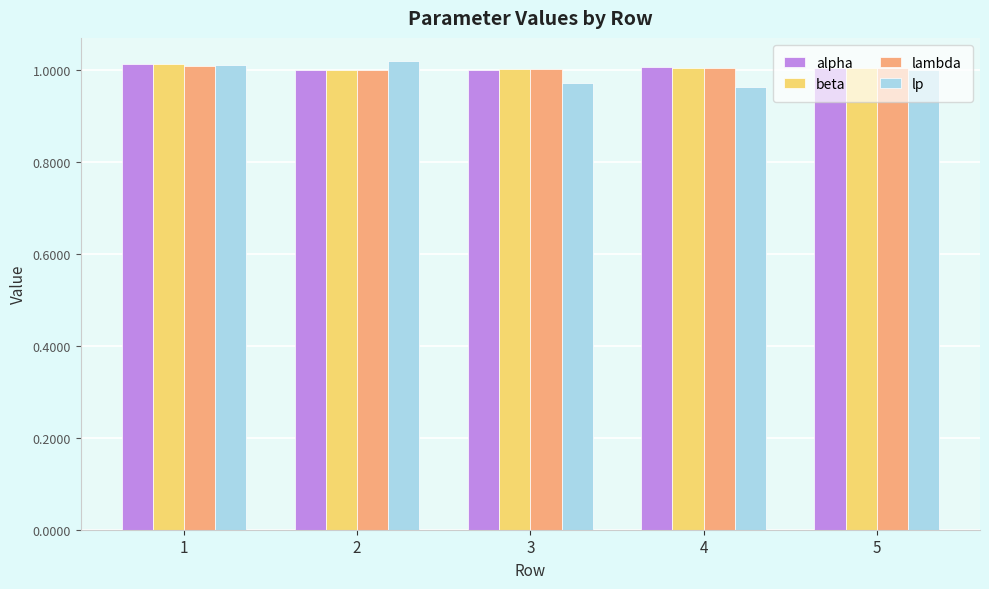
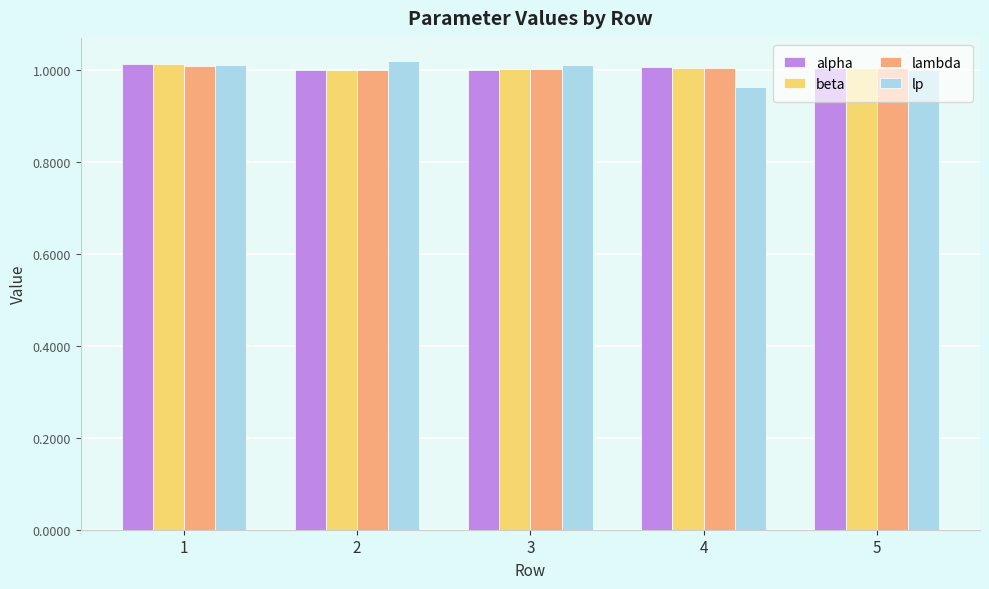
  {
    "alpha": {
      "1": 1.01,
      "2": 1.00,
      "3": 1.00,
      "4": 1.00
    },
    "lp": {
      "1": 1.01,
      "2": 1.02,
-     "3": 0.97,
+     "3": 1.01,
      "4": 0.96
    }
  }
